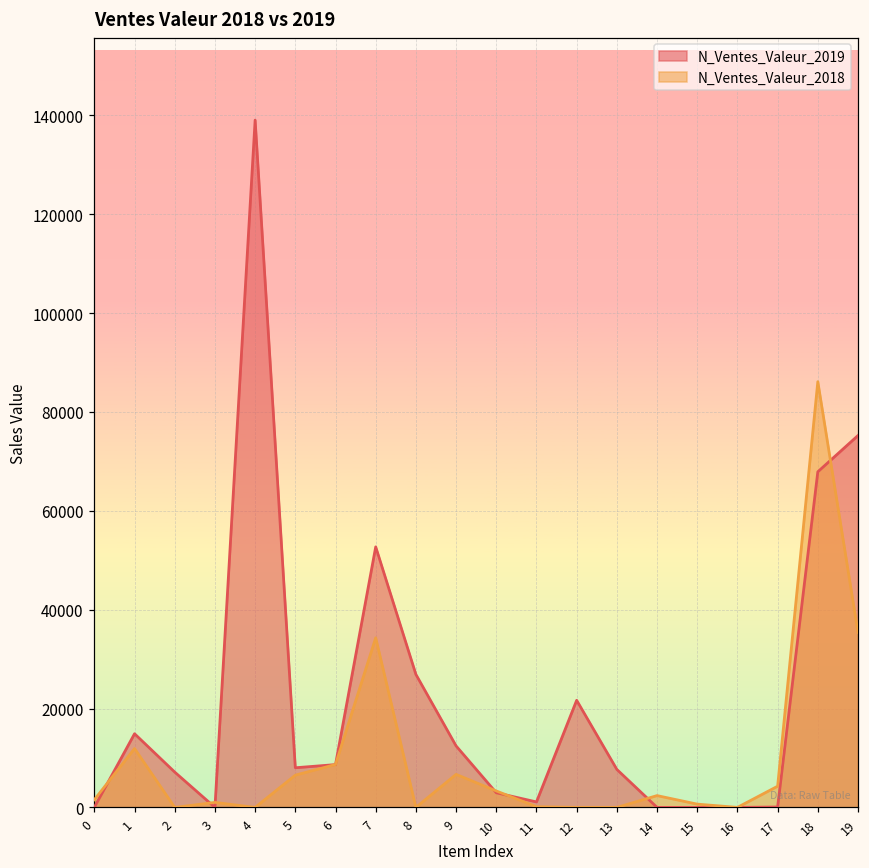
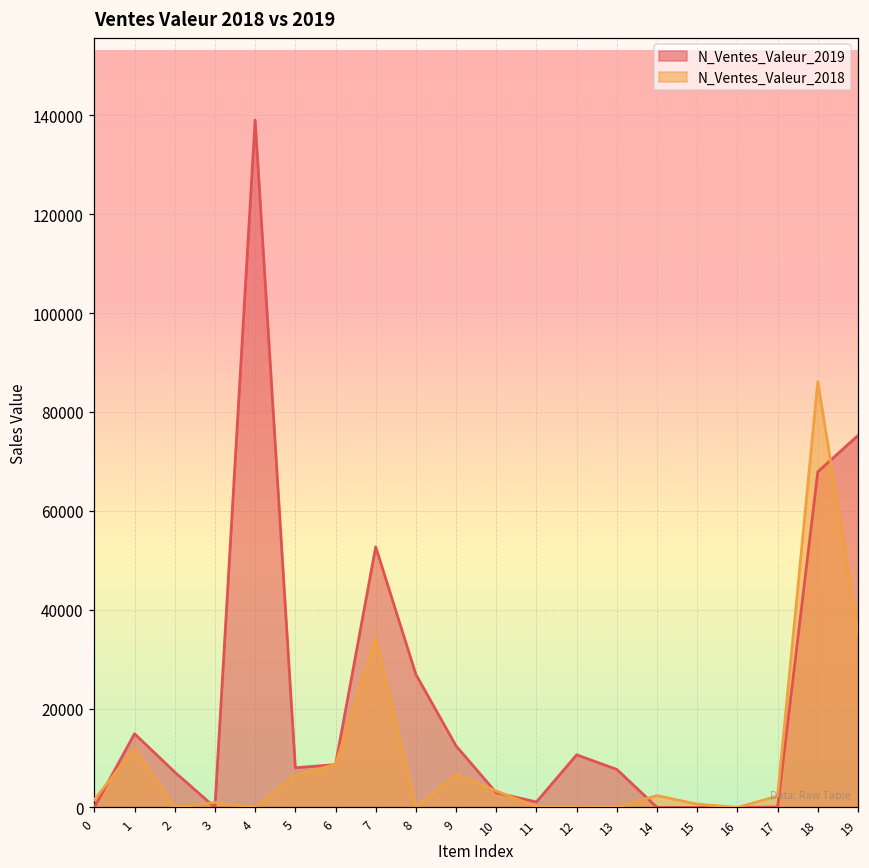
  {
    "N_Ventes_Valeur_2019": {
      "0": 0,
      "1": 15000,
      "2": 7000,
      "3": 0,
      "4": 139000,
      "5": 8000,
      "7": 53000,
      "8": 27000,
      "9": 12000,
      "11": 1000,
-     "12": 22000,
+     "12": 11000,
      "13": 8000,
      "14": 0,
      "15": 0,
      "17": 0,
      "18": 68000,
      "19": 75000
    },
    "N_Ventes_Valeur_2018": {
      "0": 2000,
      "1": 12000,
      "2": 0,
      "3": 1000,
      "4": 0,
      "5": 7000,
      "7": 34000,
      "8": 0,
      "9": 7000,
      "11": 0,
      "12": 0,
      "13": 0,
      "14": 2000,
      "15": 1000,
-     "17": 4000,
+     "17": 2000,
      "18": 86000,
      "19": 35000
    }
  }
